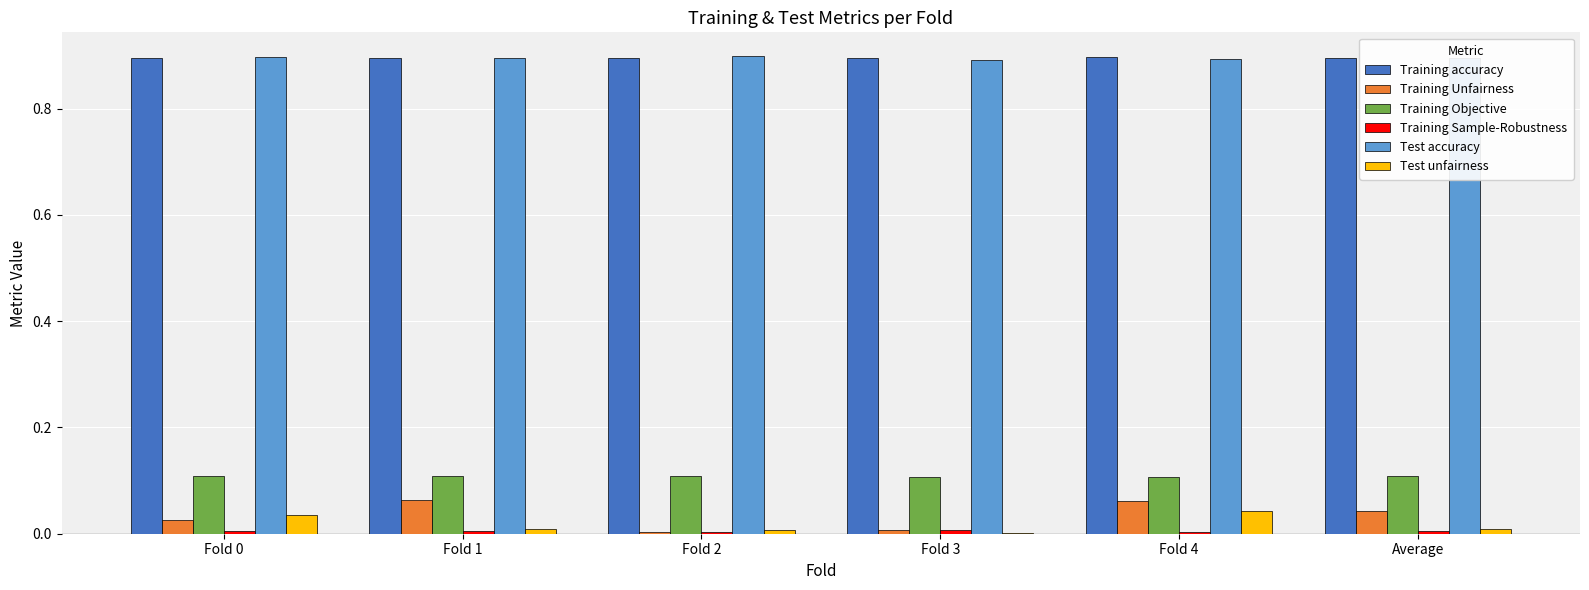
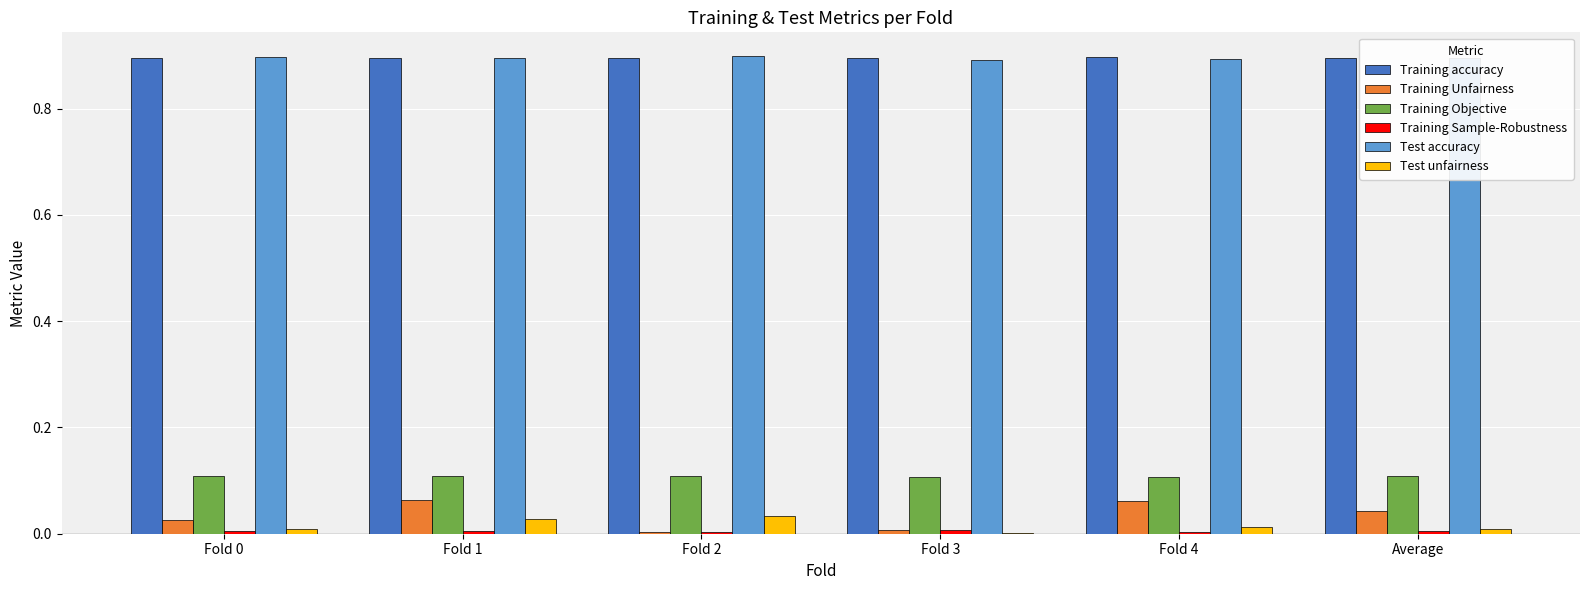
  {
    "Training Unfairness": {
      "Fold 0": 0.03,
      "Fold 1": 0.06,
      "Fold 3": 0.01,
      "Fold 4": 0.06,
      "Average": 0.04
    },
    "Training Objective": {
      "Fold 0": 0.11,
      "Fold 1": 0.11,
      "Fold 2": 0.11,
      "Fold 3": 0.11,
      "Fold 4": 0.11,
      "Average": 0.11
    },
    "Training Sample-Robustness": {
      "Fold 1": 0.01,
      "Fold 3": 0.01
    },
    "Test unfairness": {
-     "Fold 0": 0.04,
-     "Fold 1": 0.01,
-     "Fold 2": 0.01,
-     "Fold 4": 0.04,
+     "Fold 0": 0.01,
+     "Fold 1": 0.03,
+     "Fold 2": 0.03,
+     "Fold 4": 0.01,
      "Average": 0.01
    }
  }
